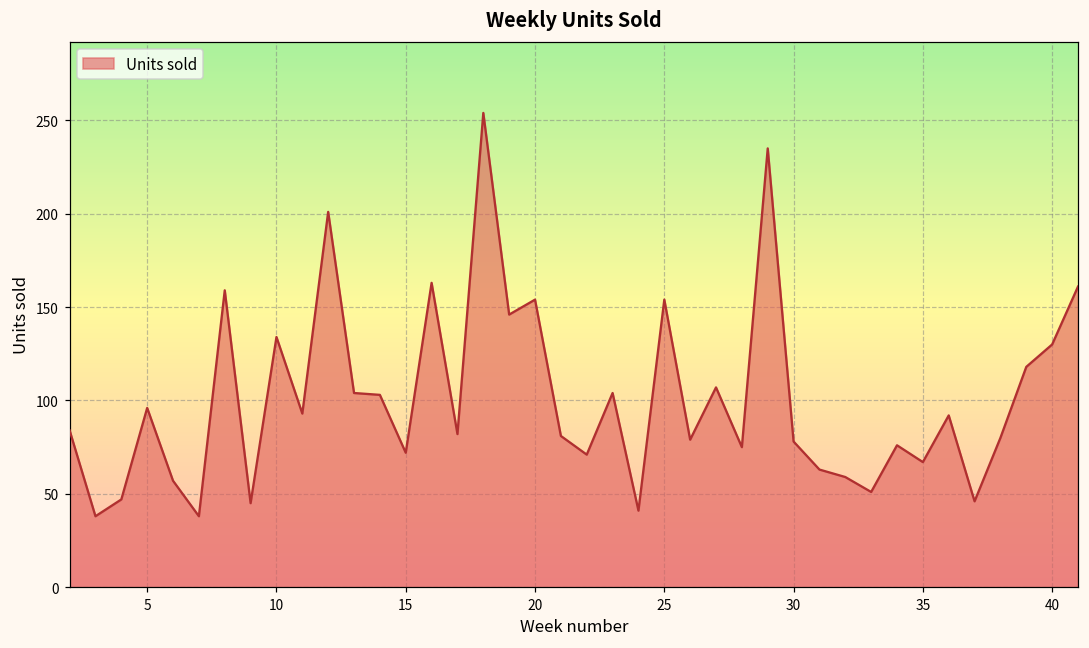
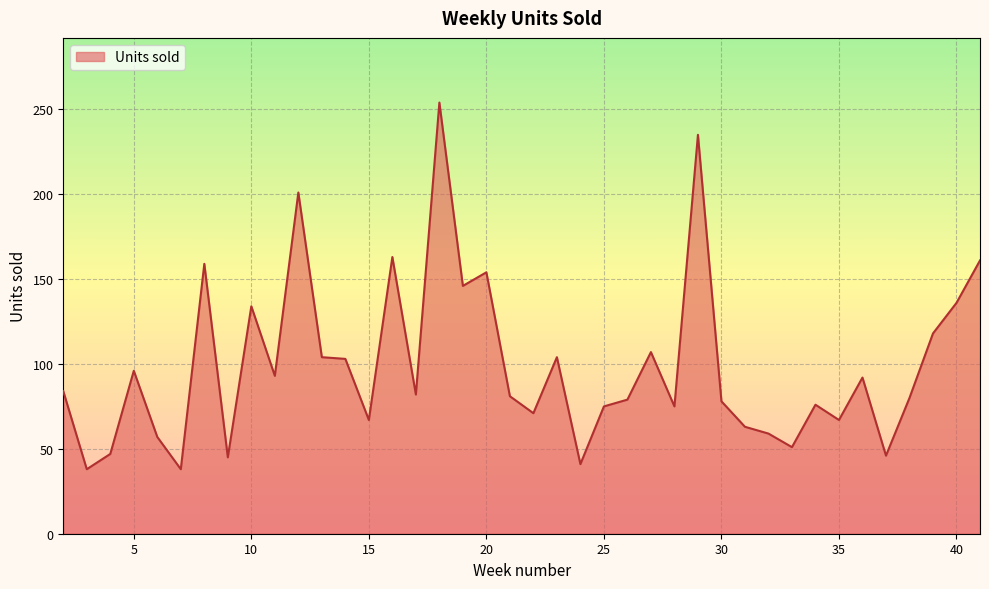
  {
    "5": 96,
    "10": 134,
-   "15": 72,
+   "15": 67,
    "20": 154,
-   "25": 154,
+   "25": 75,
    "30": 78,
    "35": 67,
-   "40": 130
+   "40": 136
  }
